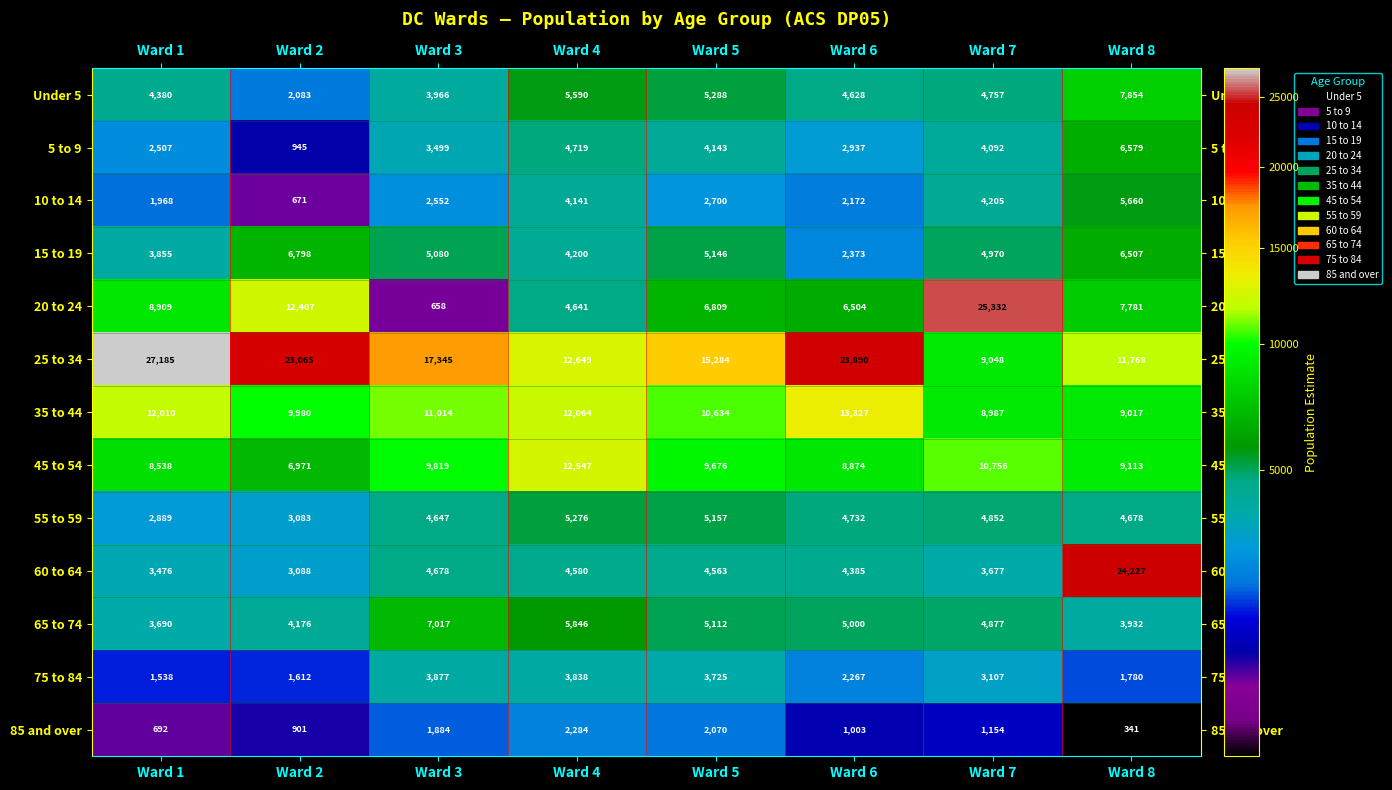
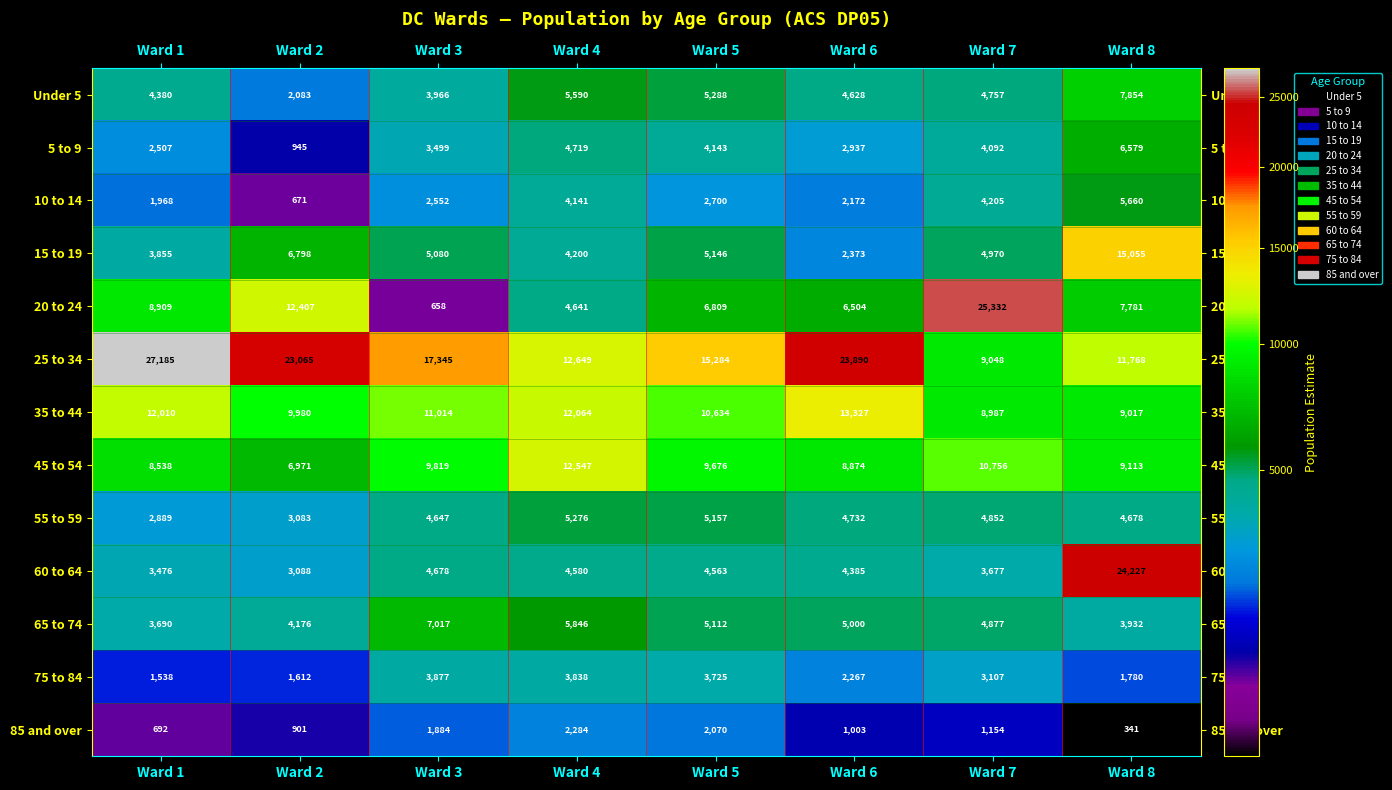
  {
    "Under 5": {
      "Ward 1": "4,380",
      "Ward 2": "2,083",
      "Ward 3": "3,966",
      "Ward 4": "5,590",
      "Ward 5": "5,288",
      "Ward 6": "4,628",
      "Ward 7": "4,757",
      "Ward 8": "7,854"
    },
    "5 to 9": {
      "Ward 1": "2,507",
      "Ward 2": "945",
      "Ward 3": "3,499",
      "Ward 4": "4,719",
      "Ward 5": "4,143",
      "Ward 6": "2,937",
      "Ward 7": "4,092",
      "Ward 8": "6,579"
    },
    "10 to 14": {
      "Ward 1": "1,968",
      "Ward 2": "671",
      "Ward 3": "2,552",
      "Ward 4": "4,141",
      "Ward 5": "2,700",
      "Ward 6": "2,172",
      "Ward 7": "4,205",
      "Ward 8": "5,660"
    },
    "15 to 19": {
      "Ward 1": "3,855",
      "Ward 2": "6,798",
      "Ward 3": "5,080",
      "Ward 4": "4,200",
      "Ward 5": "5,146",
      "Ward 6": "2,373",
      "Ward 7": "4,970",
-     "Ward 8": "6,507"
+     "Ward 8": "15,055"
    },
    "20 to 24": {
      "Ward 1": "8,909",
      "Ward 2": "12,407",
      "Ward 3": "658",
      "Ward 4": "4,641",
      "Ward 5": "6,809",
      "Ward 6": "6,504",
      "Ward 7": "25,332",
      "Ward 8": "7,781"
    },
    "25 to 34": {
      "Ward 1": "27,185",
      "Ward 2": "23,065",
      "Ward 3": "17,345",
      "Ward 4": "12,649",
      "Ward 5": "15,284",
      "Ward 6": "23,890",
      "Ward 7": "9,048",
      "Ward 8": "11,768"
    },
    "35 to 44": {
      "Ward 1": "12,010",
      "Ward 2": "9,980",
      "Ward 3": "11,014",
      "Ward 4": "12,064",
      "Ward 5": "10,634",
      "Ward 6": "13,327",
      "Ward 7": "8,987",
      "Ward 8": "9,017"
    },
    "45 to 54": {
      "Ward 1": "8,538",
      "Ward 2": "6,971",
      "Ward 3": "9,819",
      "Ward 4": "12,547",
      "Ward 5": "9,676",
      "Ward 6": "8,874",
      "Ward 7": "10,756",
      "Ward 8": "9,113"
    },
    "55 to 59": {
      "Ward 1": "2,889",
      "Ward 2": "3,083",
      "Ward 3": "4,647",
      "Ward 4": "5,276",
      "Ward 5": "5,157",
      "Ward 6": "4,732",
      "Ward 7": "4,852",
      "Ward 8": "4,678"
    },
    "60 to 64": {
      "Ward 1": "3,476",
      "Ward 2": "3,088",
      "Ward 3": "4,678",
      "Ward 4": "4,580",
      "Ward 5": "4,563",
      "Ward 6": "4,385",
      "Ward 7": "3,677",
      "Ward 8": "24,227"
    },
    "65 to 74": {
      "Ward 1": "3,690",
      "Ward 2": "4,176",
      "Ward 3": "7,017",
      "Ward 4": "5,846",
      "Ward 5": "5,112",
      "Ward 6": "5,000",
      "Ward 7": "4,877",
      "Ward 8": "3,932"
    },
    "75 to 84": {
      "Ward 1": "1,538",
      "Ward 2": "1,612",
      "Ward 3": "3,877",
      "Ward 4": "3,838",
      "Ward 5": "3,725",
      "Ward 6": "2,267",
      "Ward 7": "3,107",
      "Ward 8": "1,780"
    },
    "85 and over": {
      "Ward 1": "692",
      "Ward 2": "901",
      "Ward 3": "1,884",
      "Ward 4": "2,284",
      "Ward 5": "2,070",
      "Ward 6": "1,003",
      "Ward 7": "1,154",
      "Ward 8": "341"
    }
  }
